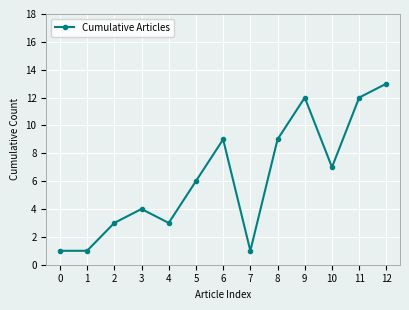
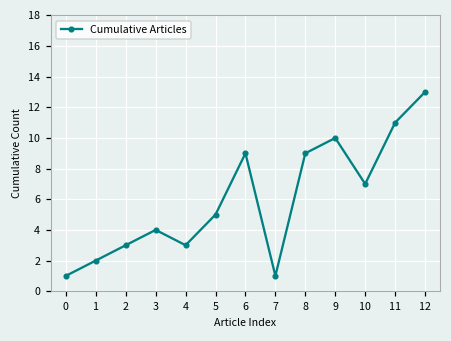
  {
    "0": 1,
-   "1": 1,
+   "1": 2,
    "2": 3,
    "3": 4,
    "4": 3,
-   "5": 6,
+   "5": 5,
    "6": 9,
    "7": 1,
    "8": 9,
-   "9": 12,
+   "9": 10,
    "10": 7,
-   "11": 12,
+   "11": 11,
    "12": 13
  }
